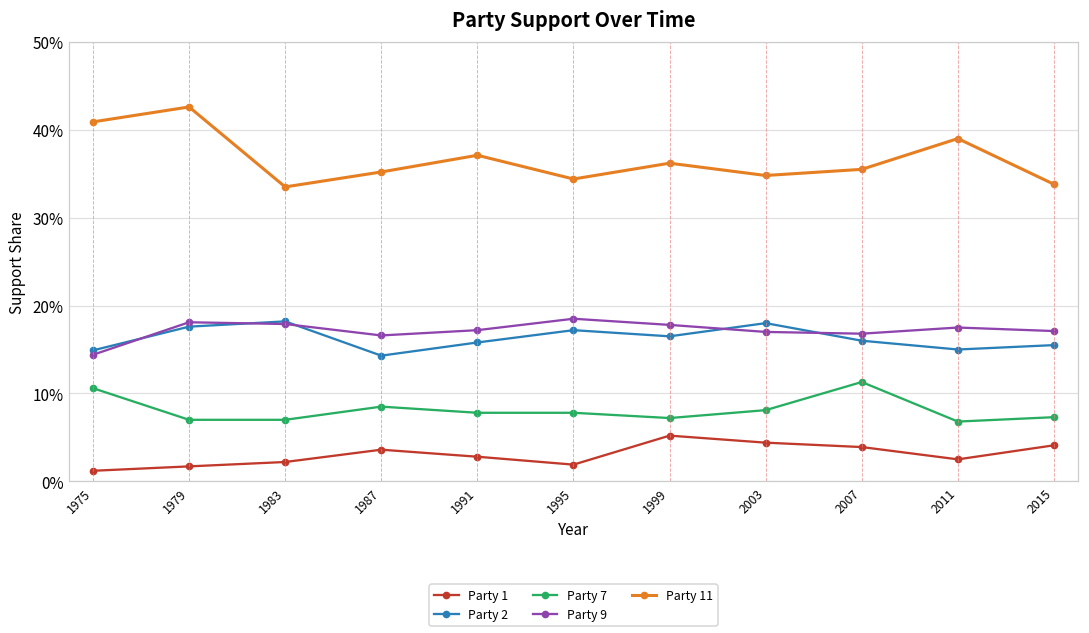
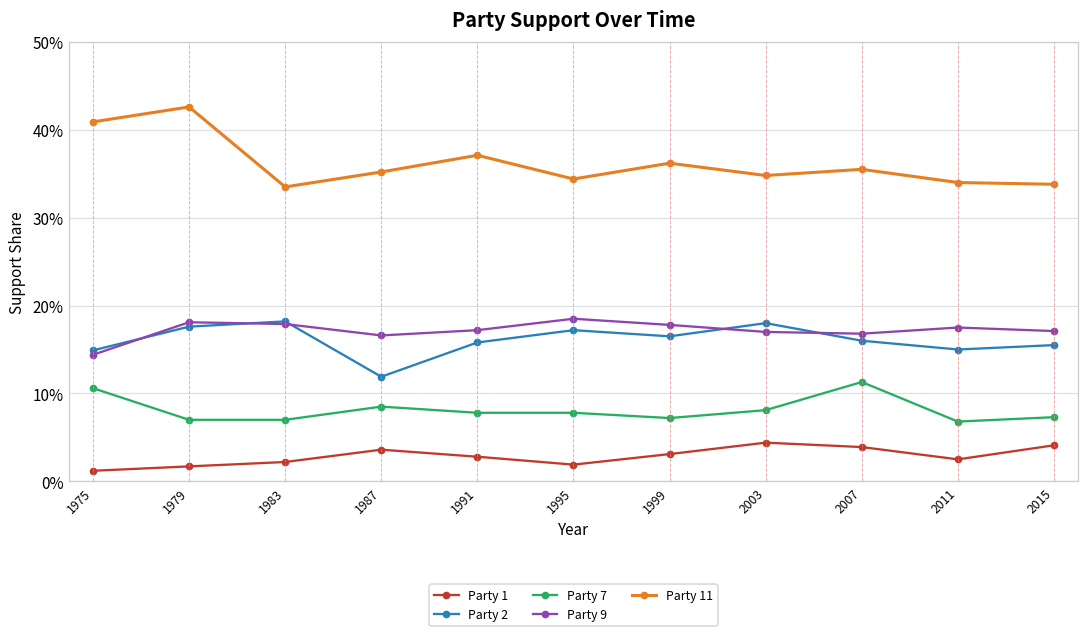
  {
    "Party 1": {
      "1975": "1%",
      "1979": "2%",
      "1983": "2%",
      "1987": "4%",
      "1991": "3%",
      "1995": "2%",
-     "1999": "5%",
+     "1999": "3%",
      "2003": "4%",
      "2007": "4%",
      "2011": "3%",
      "2015": "4%"
    },
    "Party 2": {
      "1975": "15%",
      "1979": "18%",
-     "1987": "14%",
+     "1987": "12%",
      "1991": "16%",
      "1995": "17%",
      "1999": "17%",
      "2003": "18%",
      "2007": "16%",
      "2011": "15%",
      "2015": "16%"
    },
    "Party 7": {
      "1975": "11%",
      "1979": "7%",
      "1983": "7%",
      "1987": "9%",
      "1991": "8%",
      "1995": "8%",
      "1999": "7%",
      "2003": "8%",
      "2007": "11%",
      "2011": "7%",
      "2015": "7%"
    },
    "Party 9": {
      "1975": "14%",
      "1979": "18%",
      "1987": "17%",
      "1991": "17%",
      "1995": "19%",
      "1999": "18%",
      "2003": "17%",
      "2007": "17%",
      "2011": "18%",
      "2015": "17%"
    },
    "Party 11": {
      "1975": "41%",
      "1979": "43%",
      "1983": "34%",
      "1987": "35%",
      "1991": "37%",
      "1995": "34%",
      "1999": "36%",
      "2003": "35%",
      "2007": "36%",
-     "2011": "39%",
+     "2011": "34%",
      "2015": "34%"
    }
  }
